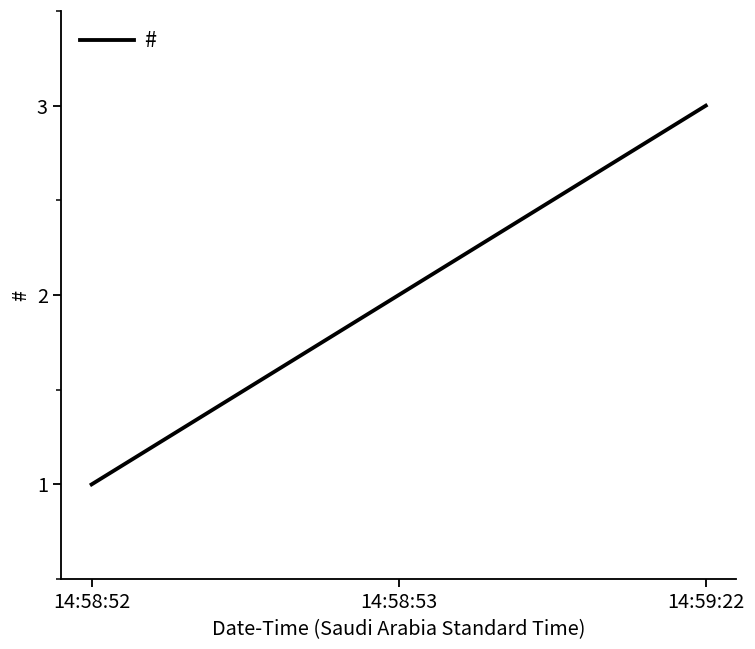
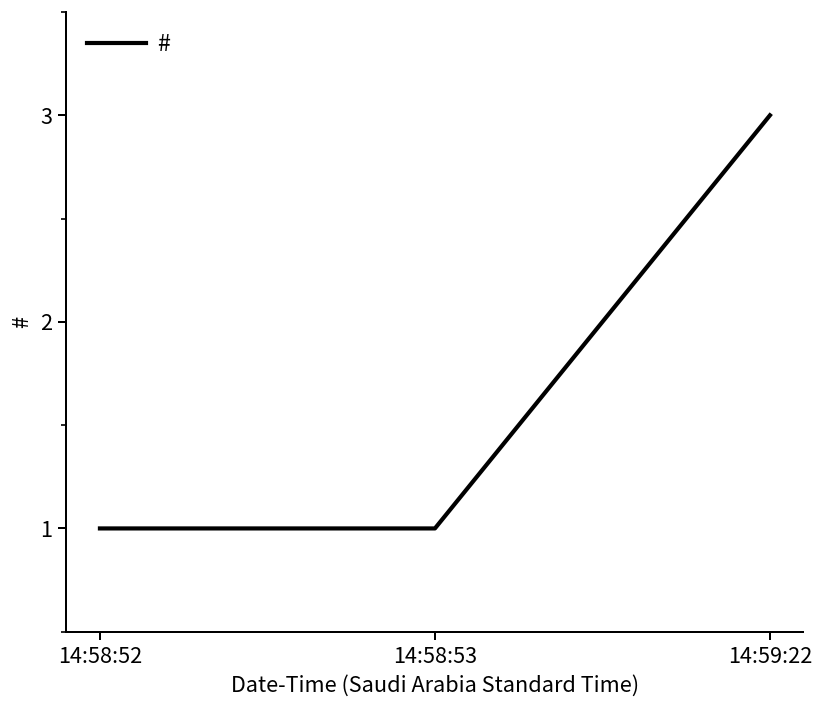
  {
    "14:58:52": 1,
-   "14:58:53": 2,
+   "14:58:53": 1,
    "14:59:22": 3
  }
